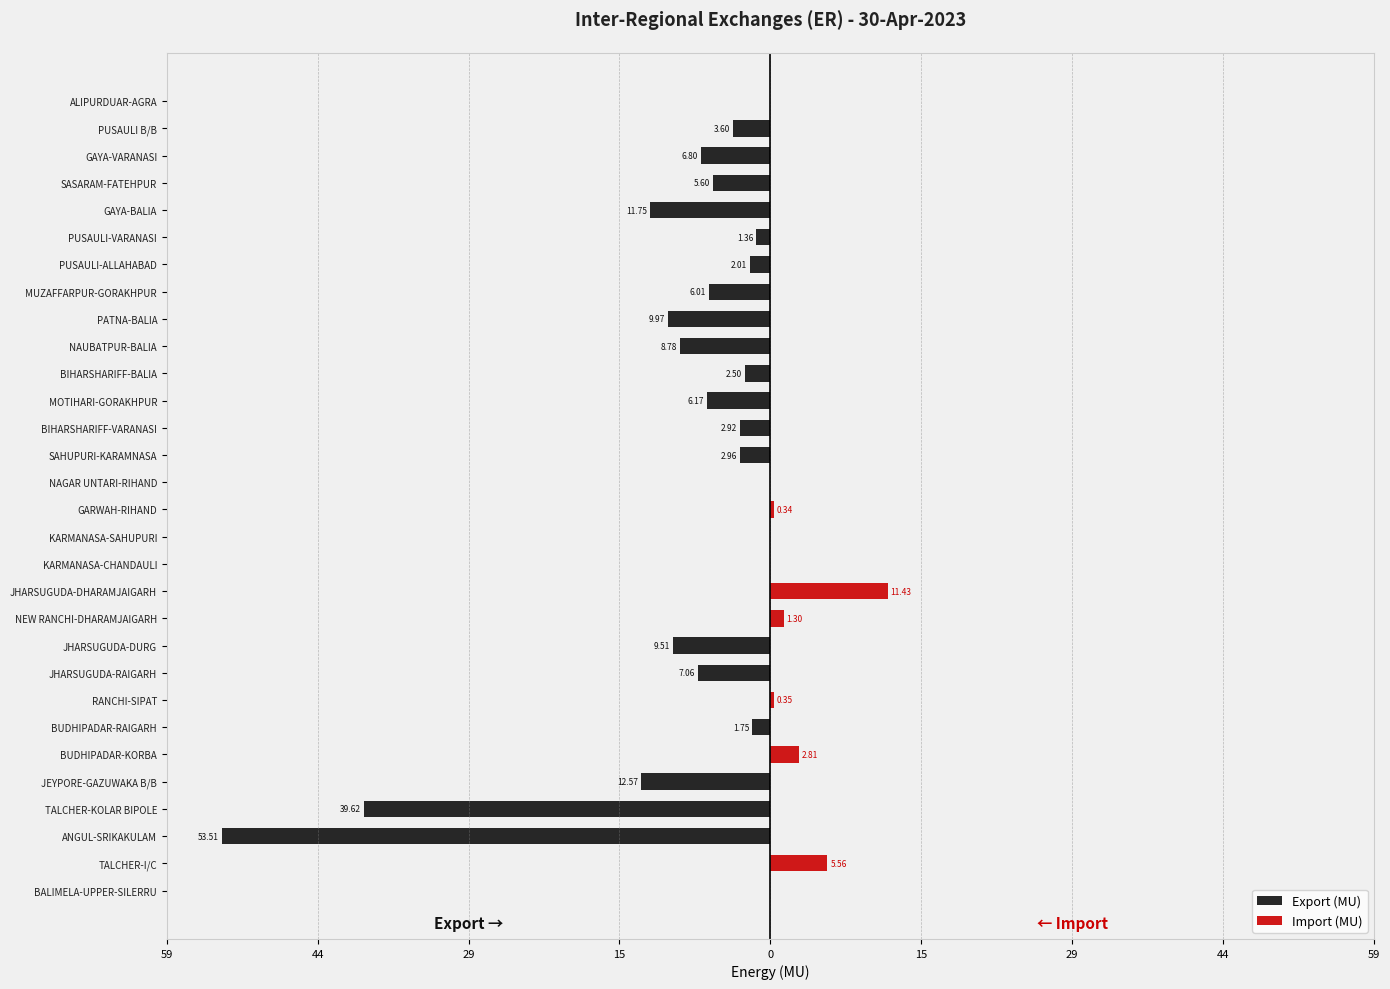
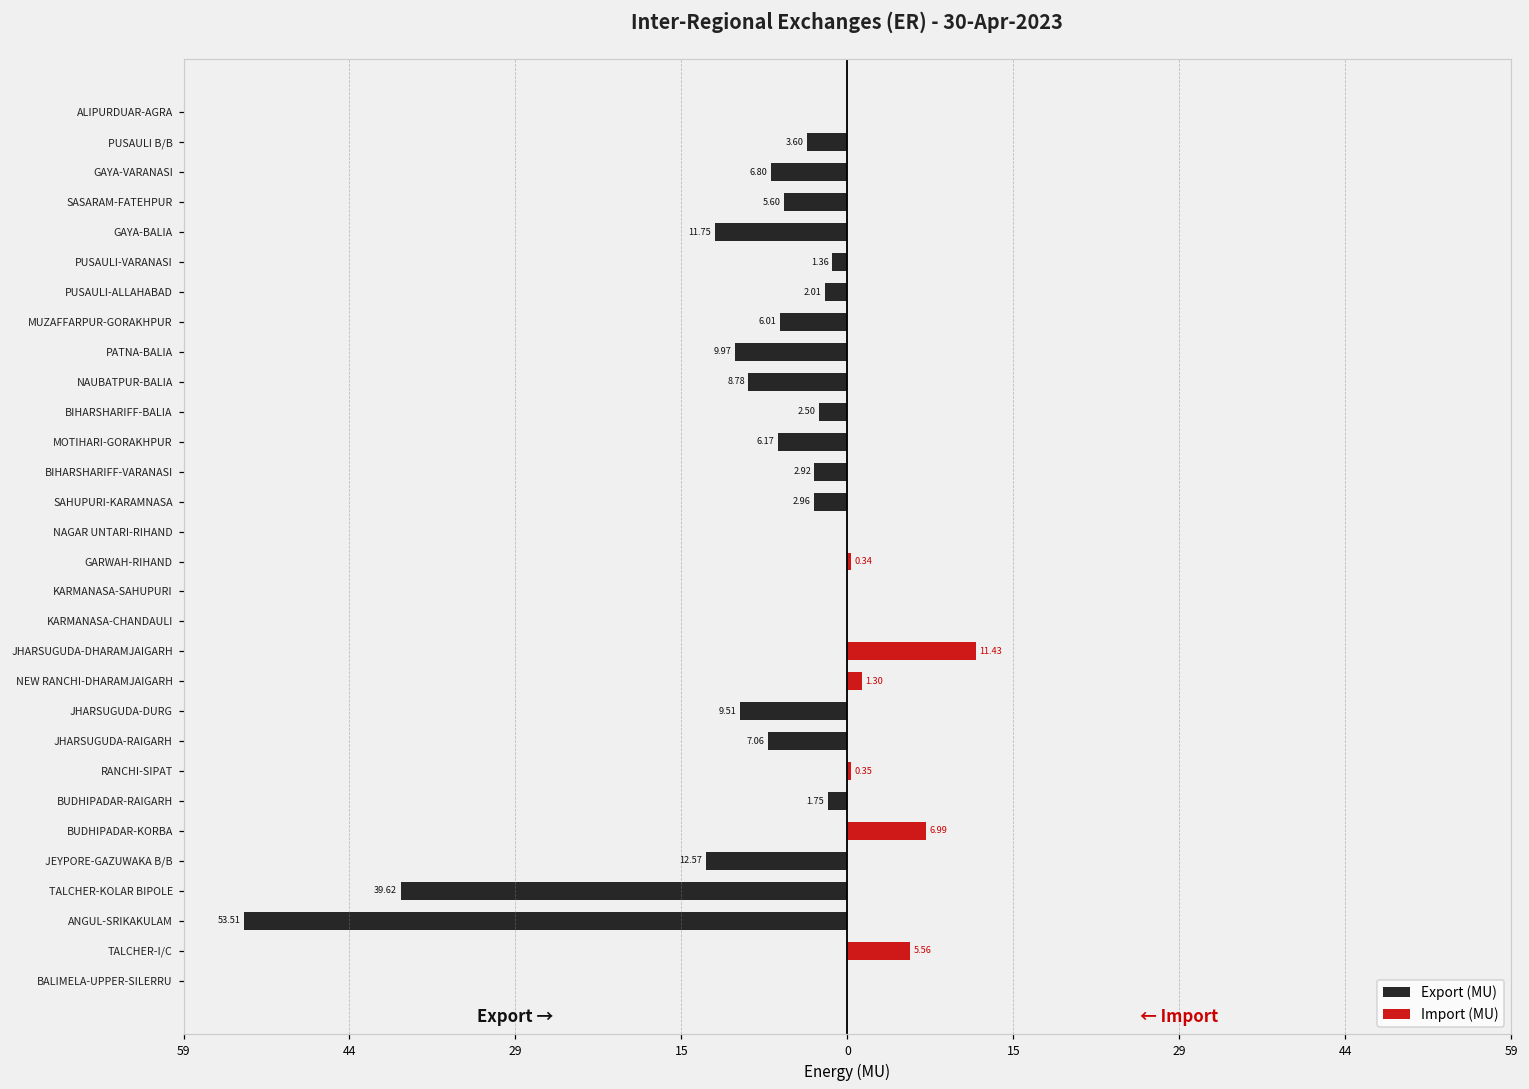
  {
    "Import (MU)": {
      "GARWAH-RIHAND": 0.34,
      "JHARSUGUDA-DHARAMJAIGARH": 11.43,
      "NEW RANCHI-DHARAMJAIGARH": 1.30,
      "RANCHI-SIPAT": 0.35,
-     "BUDHIPADAR-KORBA": 2.81,
+     "BUDHIPADAR-KORBA": 6.99,
      "TALCHER-I/C": 5.56
    }
  }
